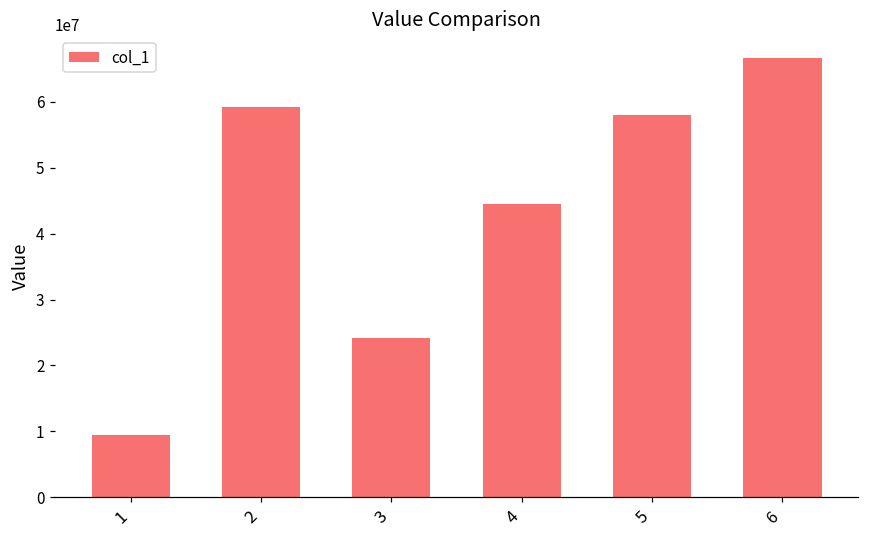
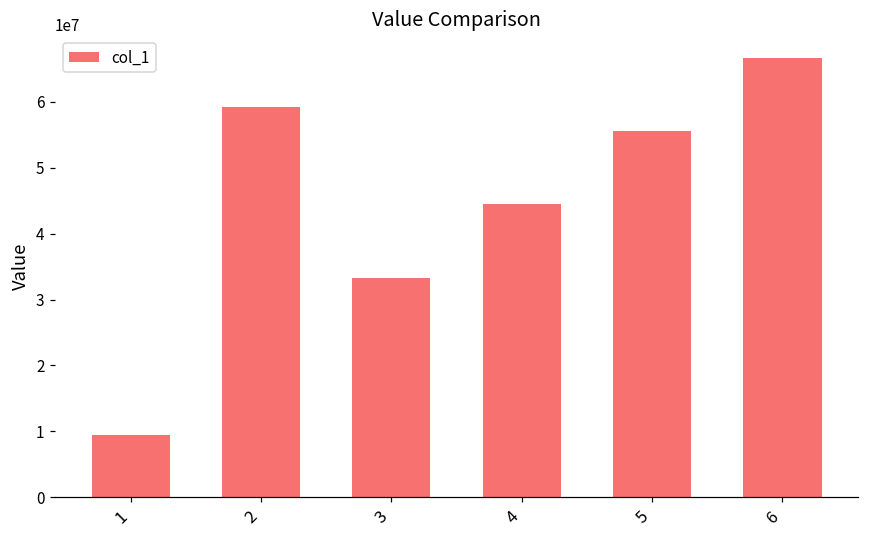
  {
    "1": 9000000,
    "2": 59000000,
-   "3": 24000000,
+   "3": 33000000,
    "4": 44000000,
-   "5": 58000000,
+   "5": 56000000,
    "6": 67000000
  }
